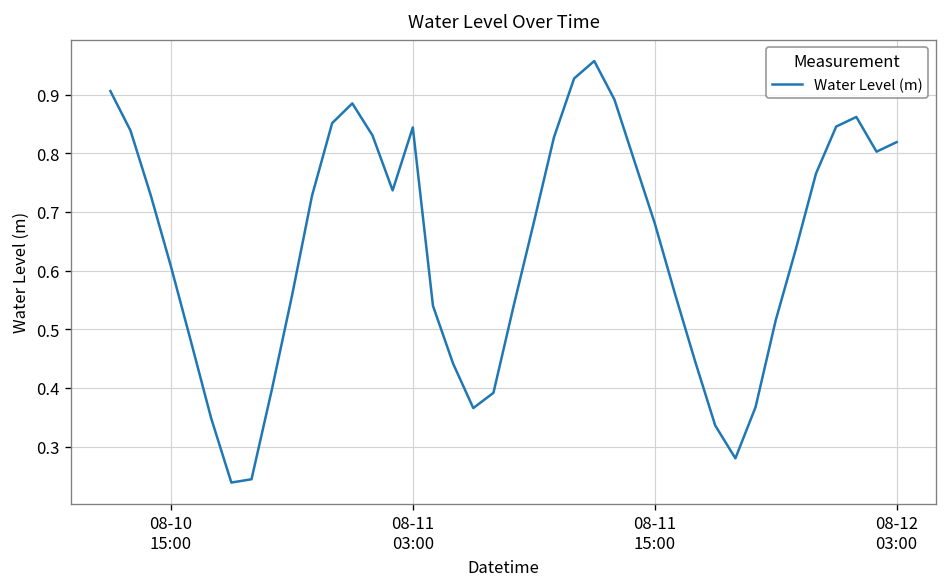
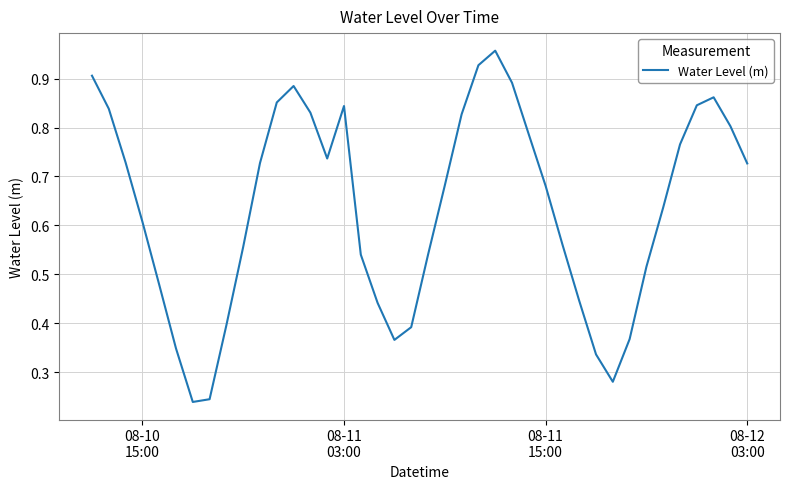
  {
    "08-10 15:00": 0.61,
    "08-11 03:00": 0.84,
    "08-11 15:00": 0.68,
-   "08-12 03:00": 0.82
+   "08-12 03:00": 0.73
  }
